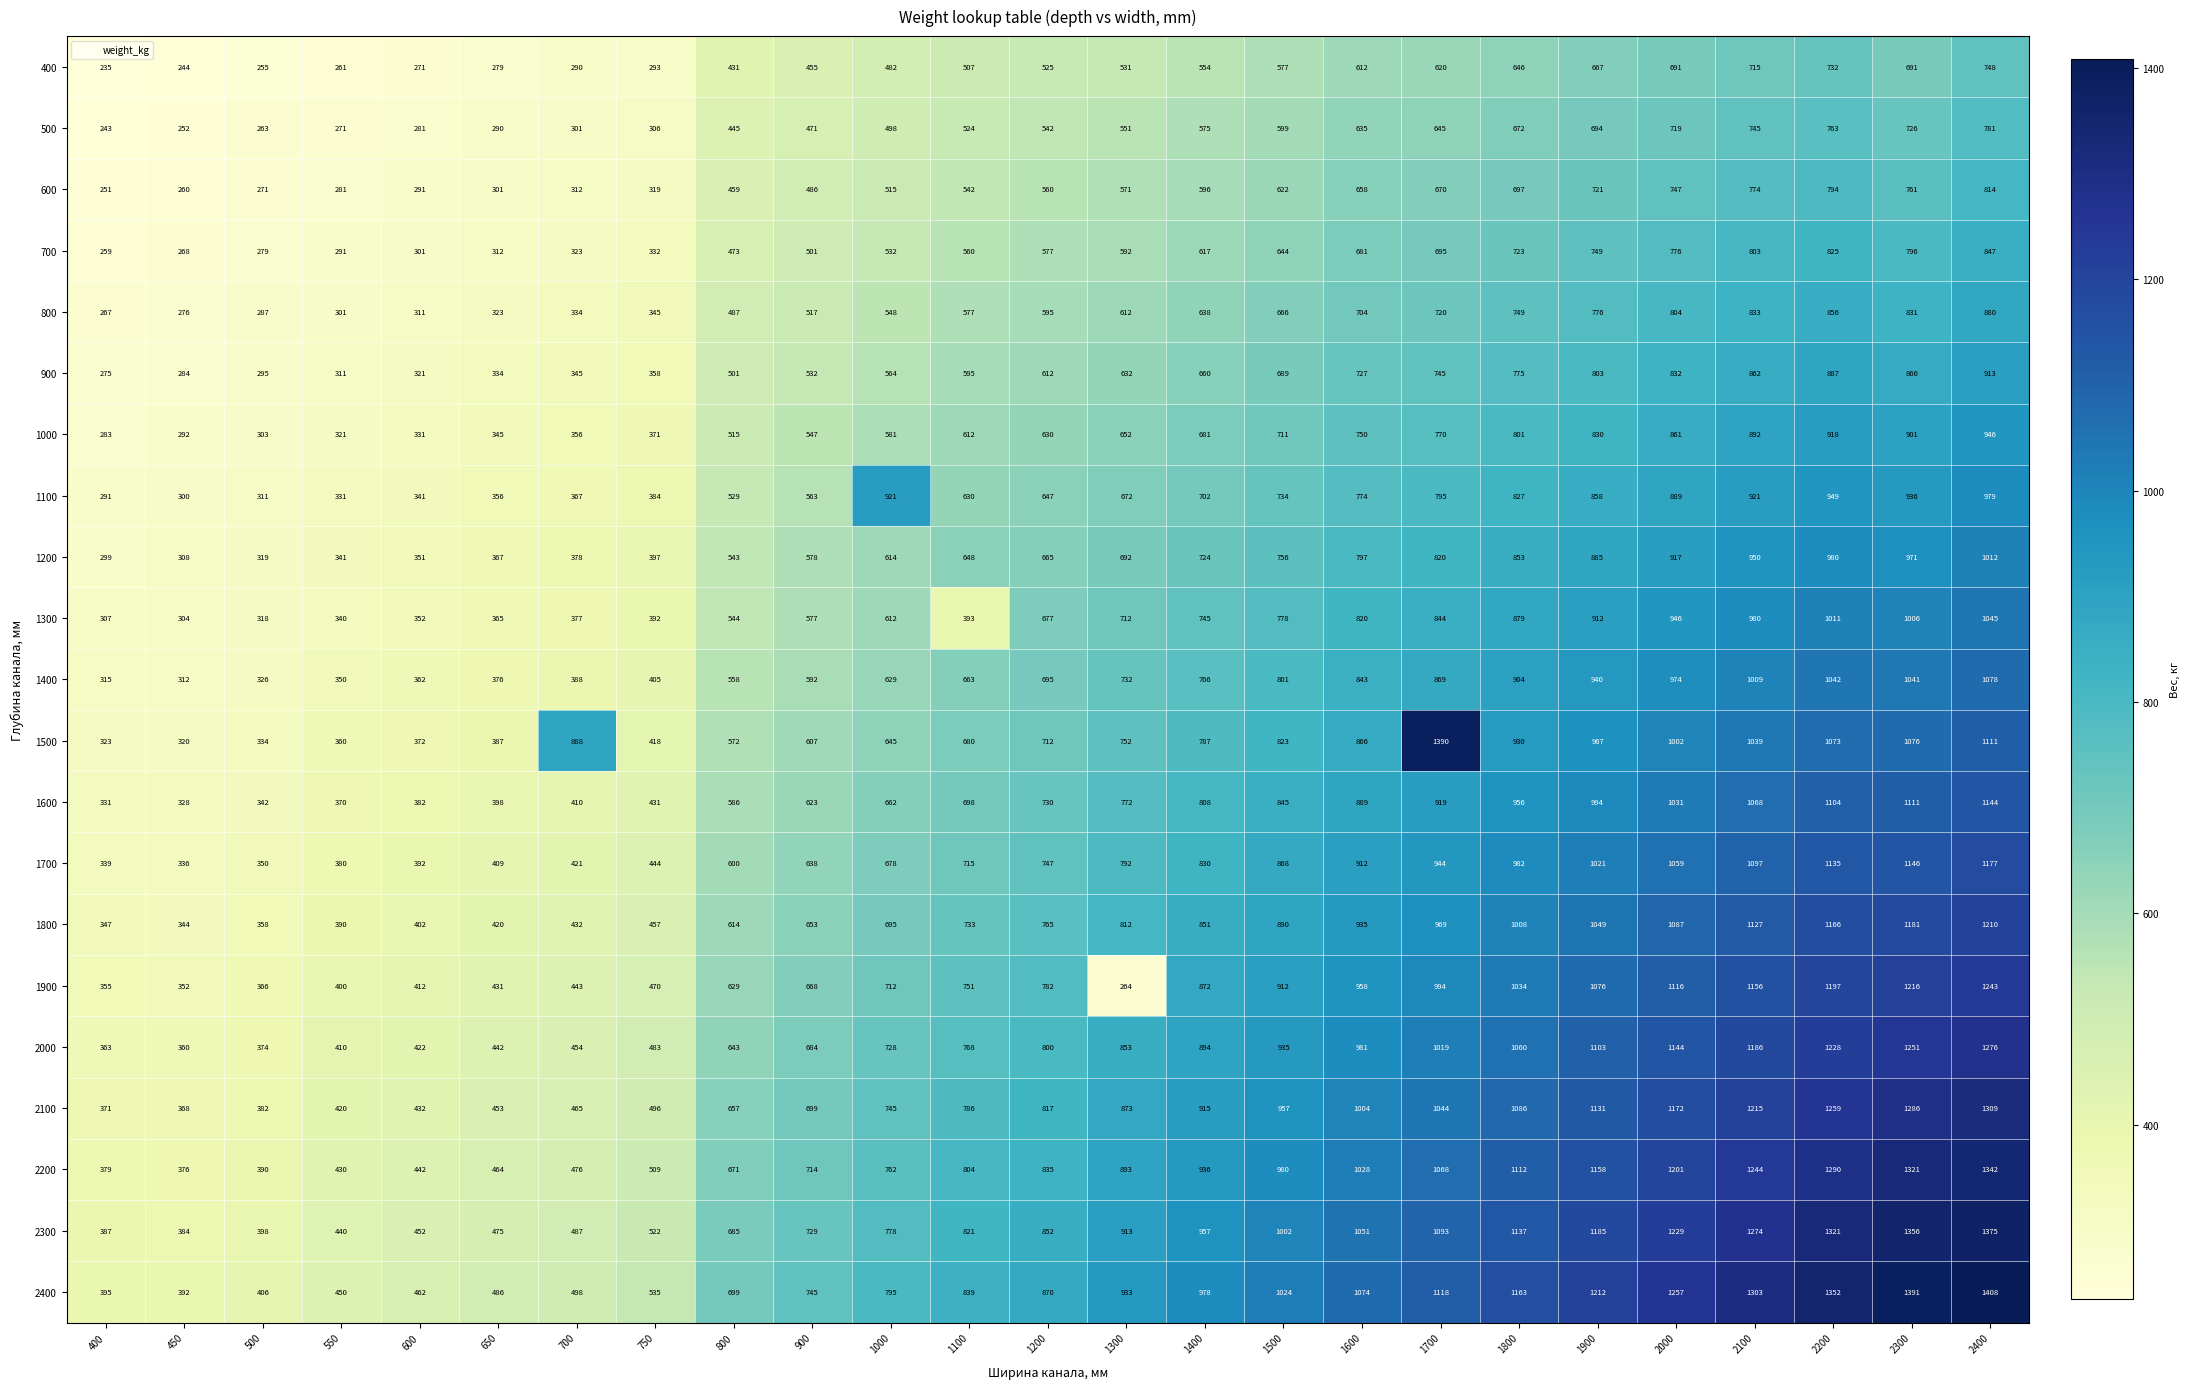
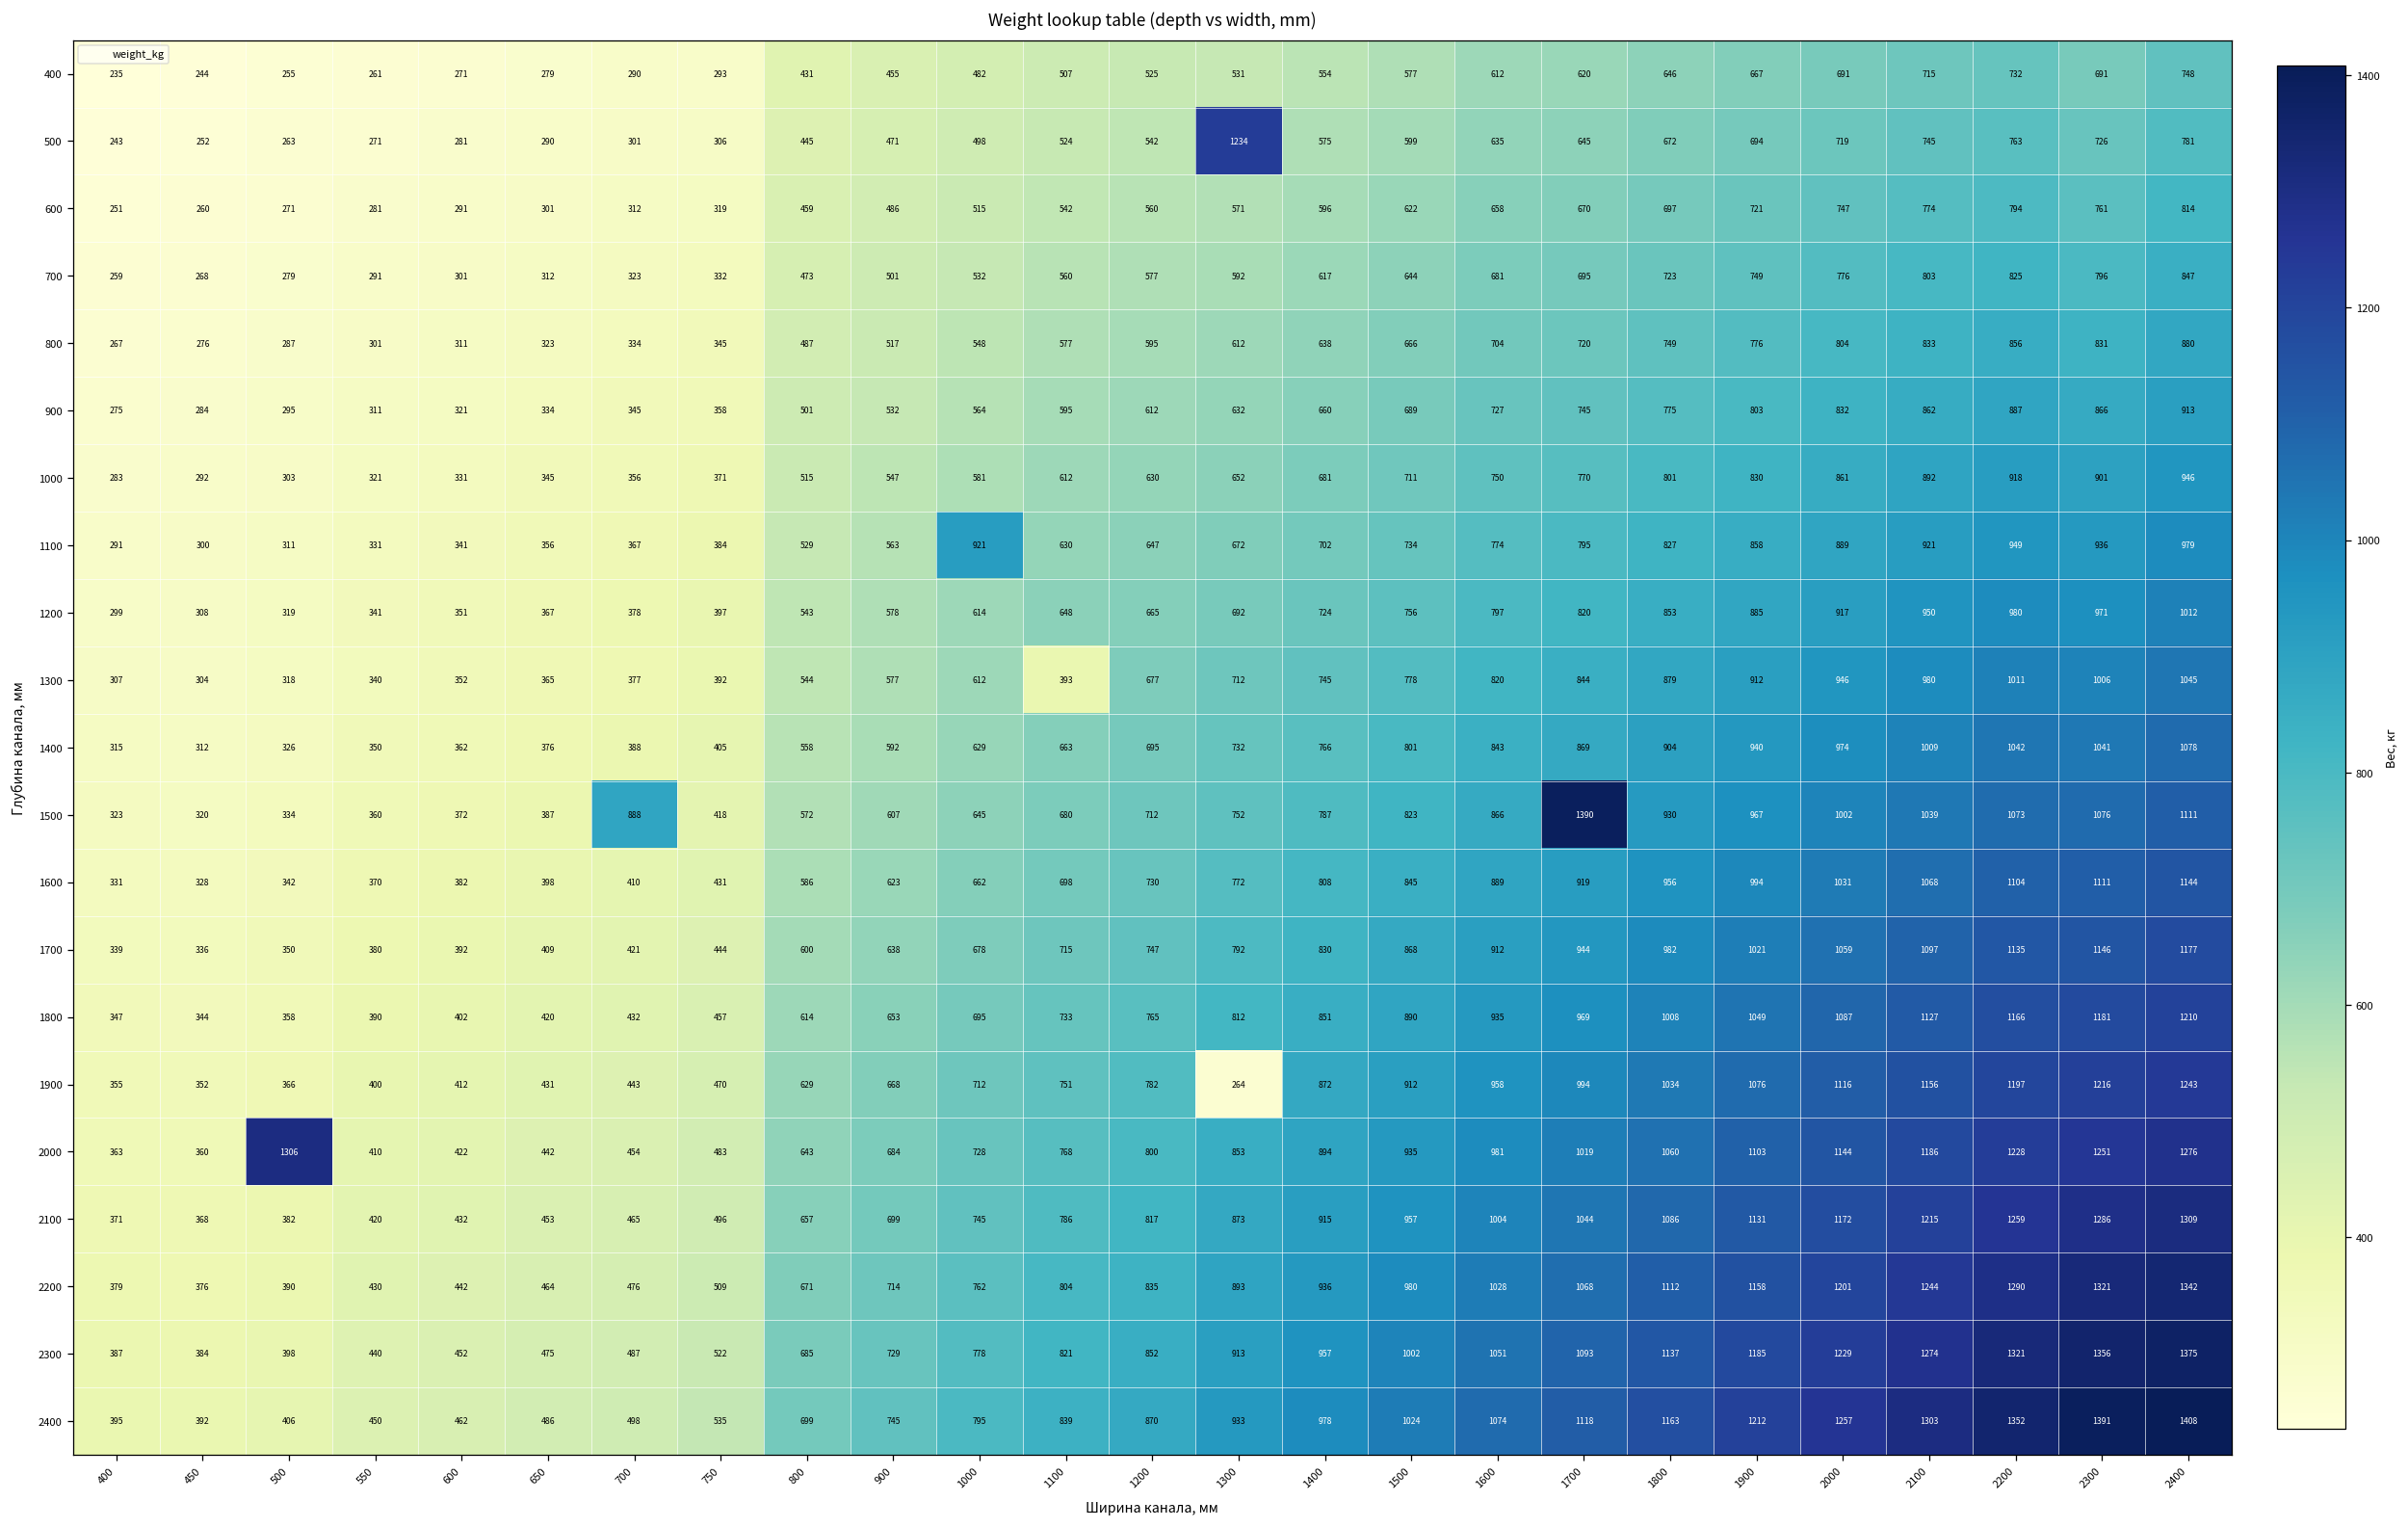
  {
    "500": {
      "400": 243,
      "450": 252,
      "500": 263,
      "550": 271,
      "600": 281,
      "650": 290,
      "700": 301,
      "750": 306,
      "800": 445,
      "900": 471,
      "1000": 498,
      "1100": 524,
      "1200": 542,
-     "1300": 551,
+     "1300": 1234,
      "1400": 575,
      "1500": 599,
      "1600": 635,
      "1700": 645,
      "1800": 672,
      "1900": 694,
      "2000": 719,
      "2100": 745,
      "2200": 763,
      "2300": 726,
      "2400": 781
    },
    "2000": {
      "400": 363,
      "450": 360,
-     "500": 374,
+     "500": 1306,
      "550": 410,
      "600": 422,
      "650": 442,
      "700": 454,
      "750": 483,
      "800": 643,
      "900": 684,
      "1000": 728,
      "1100": 768,
      "1200": 800,
      "1300": 853,
      "1400": 894,
      "1500": 935,
      "1600": 981,
      "1700": 1019,
      "1800": 1060,
      "1900": 1103,
      "2000": 1144,
      "2100": 1186,
      "2200": 1228,
      "2300": 1251,
      "2400": 1276
    }
  }
